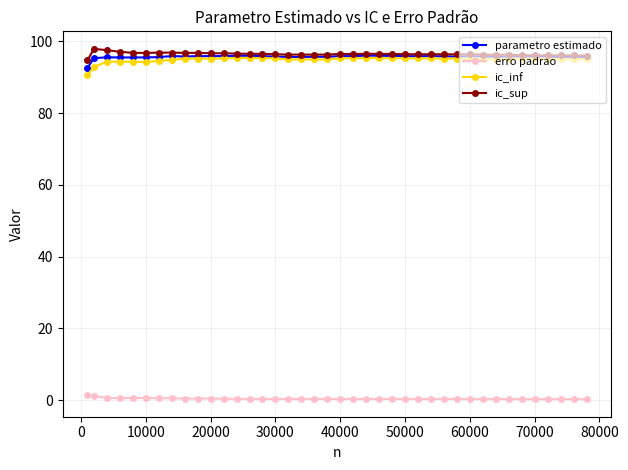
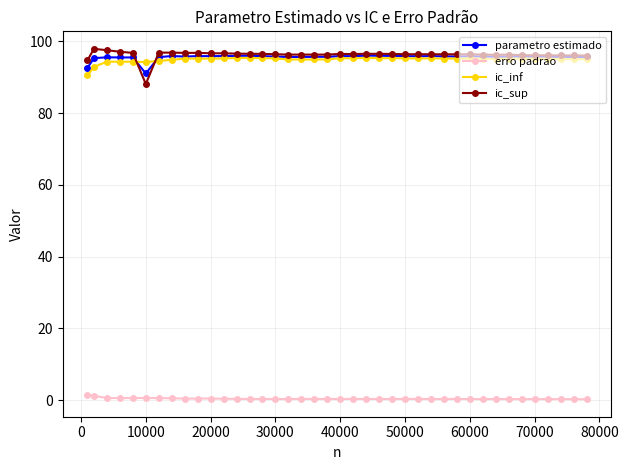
  {
    "parametro estimado": {
-     "10000": 96
+     "10000": 91
    },
    "erro padrao": {
      "10000": 1,
      "20000": 0,
      "30000": 0,
      "40000": 0,
      "50000": 0,
      "60000": 0,
      "70000": 0
    },
    "ic_inf": {
      "10000": 94
    },
    "ic_sup": {
-     "10000": 97,
+     "10000": 88,
      "20000": 97
    }
  }
